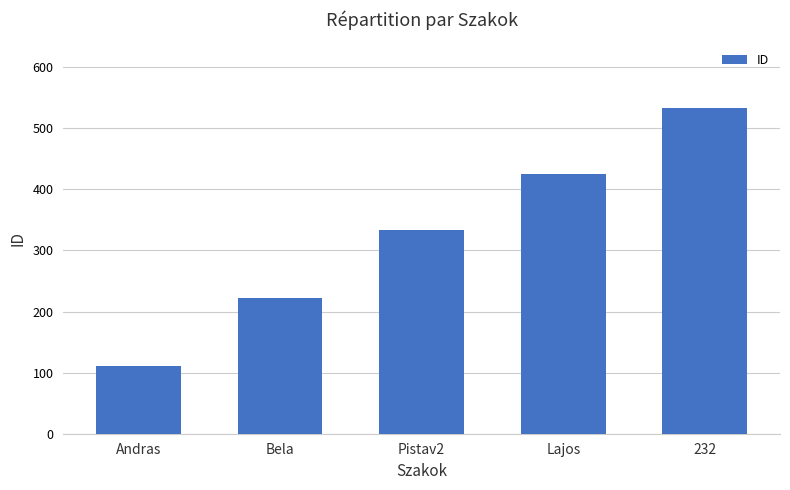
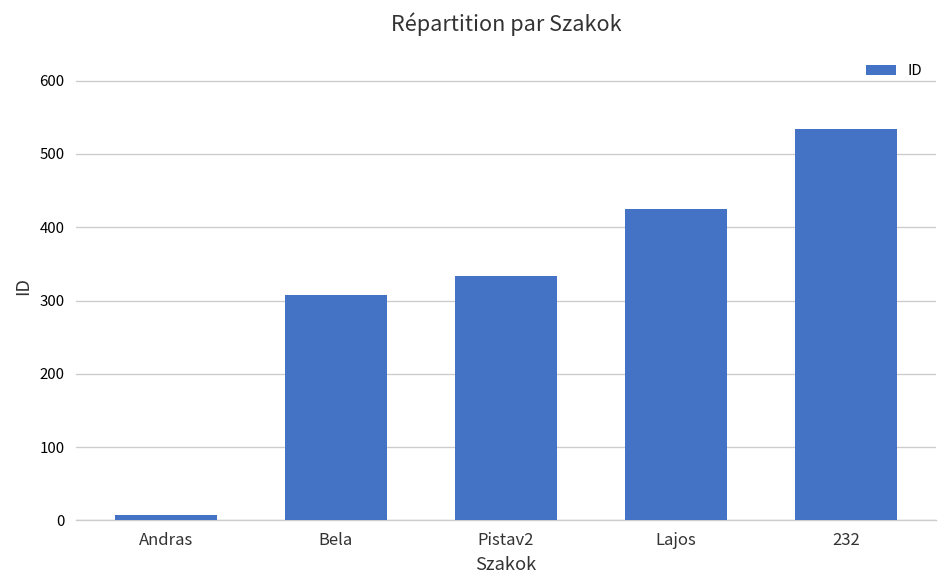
  {
-   "Andras": 110,
-   "Bela": 220,
+   "Andras": 10,
+   "Bela": 310,
    "Pistav2": 330,
    "Lajos": 430,
    "232": 530
  }
